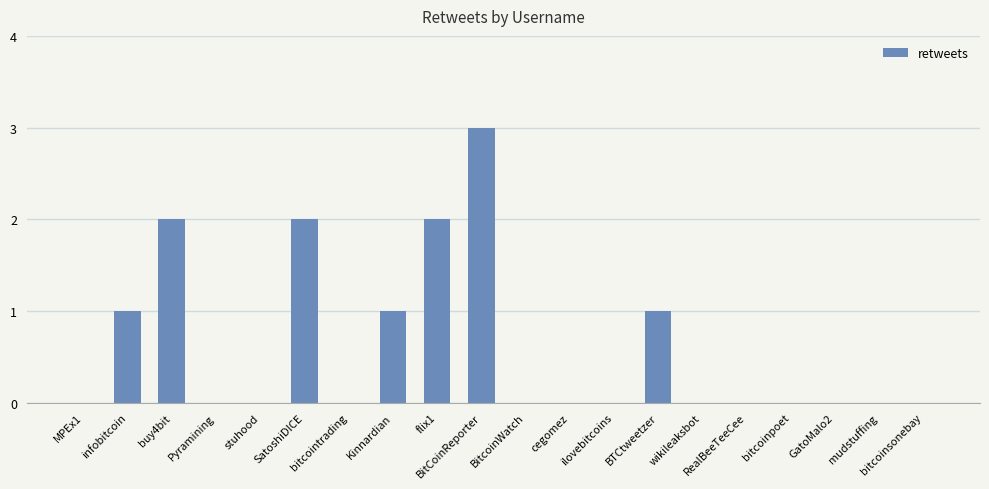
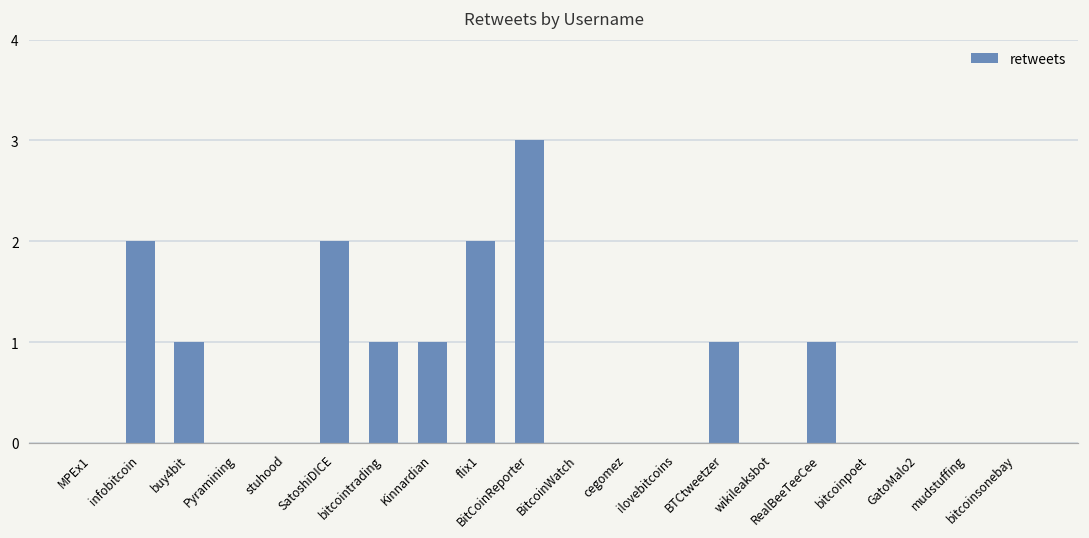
  {
    "MPEx1": 0,
-   "infobitcoin": 1,
-   "buy4bit": 2,
+   "infobitcoin": 2,
+   "buy4bit": 1,
    "Pyramining": 0,
    "stuhood": 0,
    "SatoshiDICE": 2,
-   "bitcointrading": 0,
+   "bitcointrading": 1,
    "Kinnardian": 1,
    "flix1": 2,
    "BitCoinReporter": 3,
    "BitcoinWatch": 0,
    "cegomez": 0,
    "ilovebitcoins": 0,
    "BTCtweetzer": 1,
    "wikileaksbot": 0,
-   "RealBeeTeeCee": 0,
+   "RealBeeTeeCee": 1,
    "bitcoinpoet": 0,
    "GatoMalo2": 0,
    "mudstuffing": 0,
    "bitcoinsonebay": 0
  }
